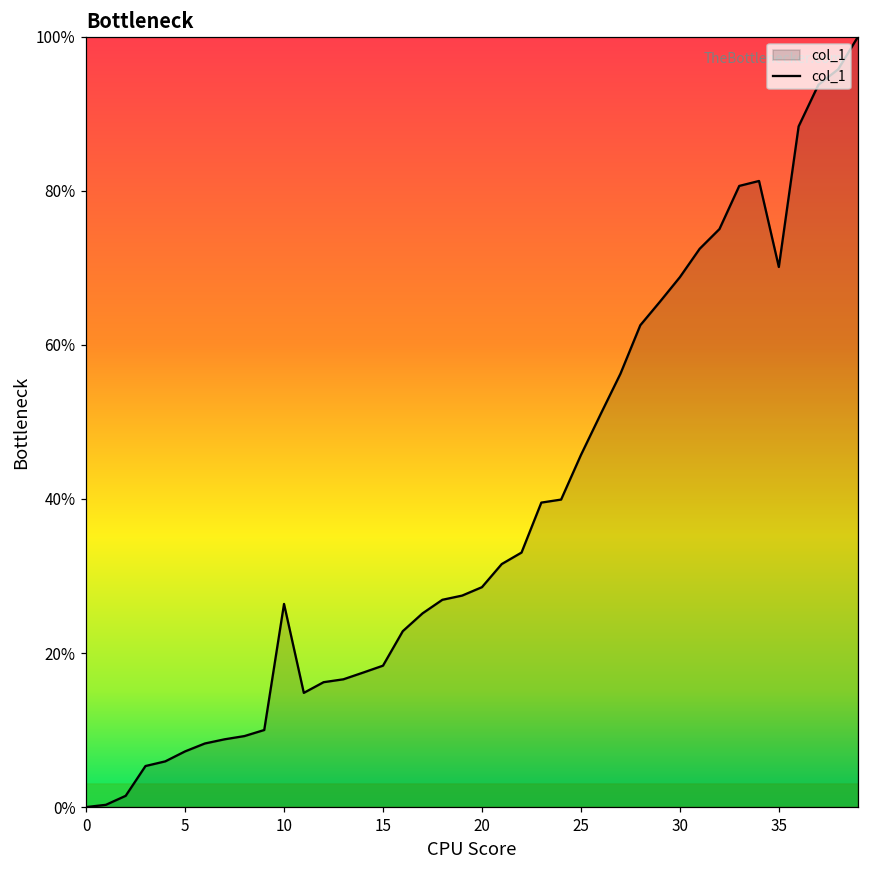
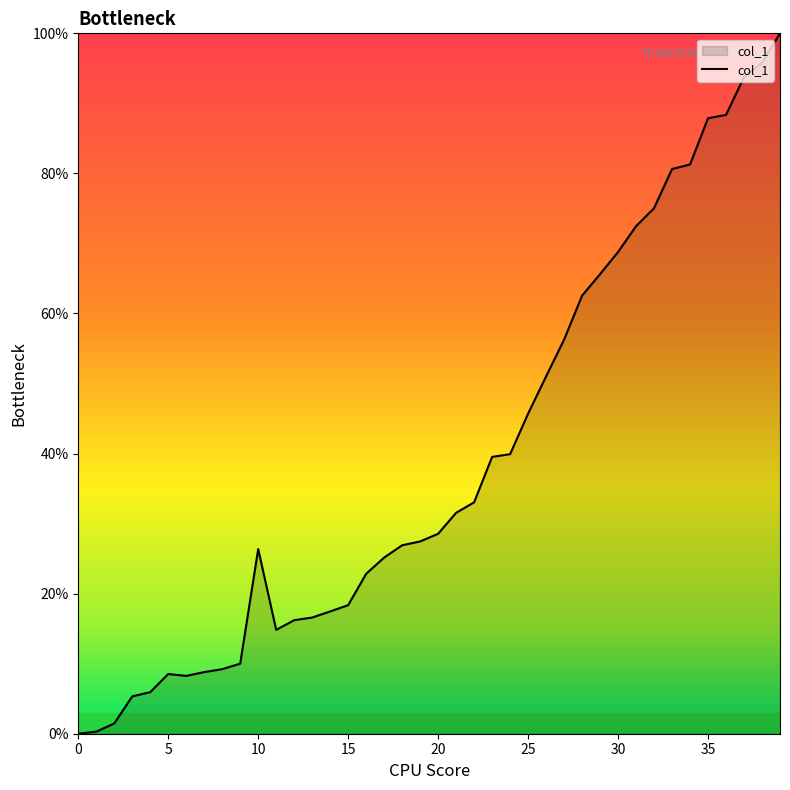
  {
-   "5": "7%",
+   "5": "9%",
    "10": "26%",
    "15": "18%",
    "20": "29%",
    "25": "46%",
    "30": "69%",
-   "35": "70%"
+   "35": "88%"
  }
